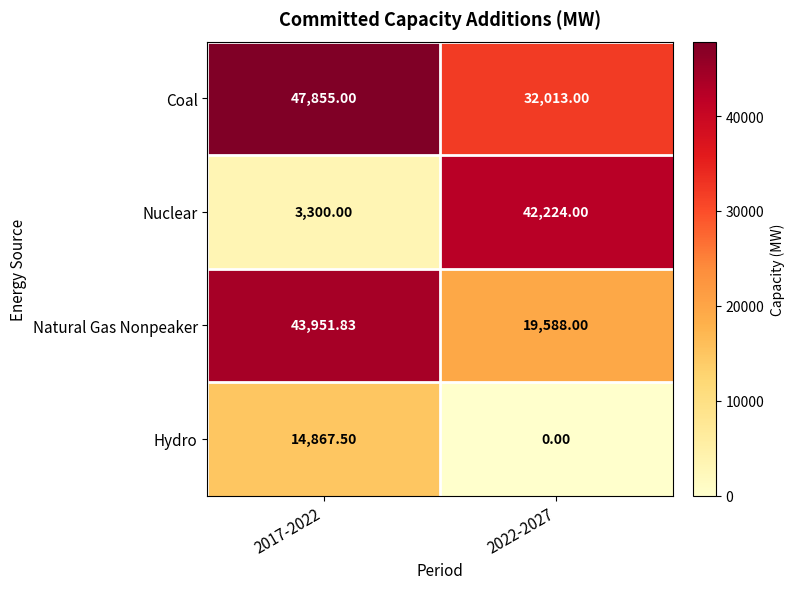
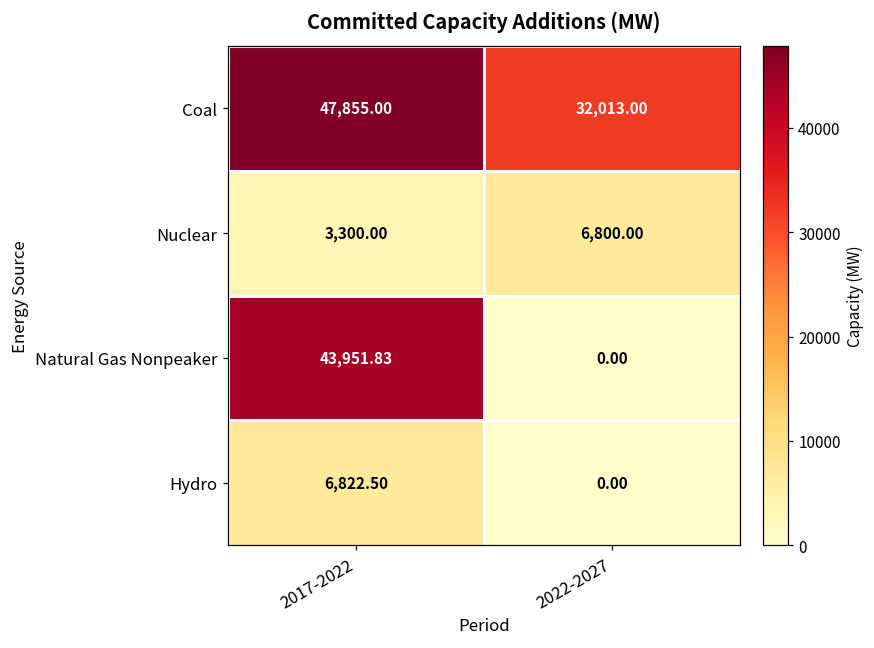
  {
    "Coal": {
      "2017-2022": "47,855.00",
      "2022-2027": "32,013.00"
    },
    "Nuclear": {
      "2017-2022": "3,300.00",
-     "2022-2027": "42,224.00"
+     "2022-2027": "6,800.00"
    },
    "Natural Gas Nonpeaker": {
      "2017-2022": "43,951.83",
-     "2022-2027": "19,588.00"
+     "2022-2027": "0.00"
    },
    "Hydro": {
-     "2017-2022": "14,867.50",
+     "2017-2022": "6,822.50",
      "2022-2027": "0.00"
    }
  }
